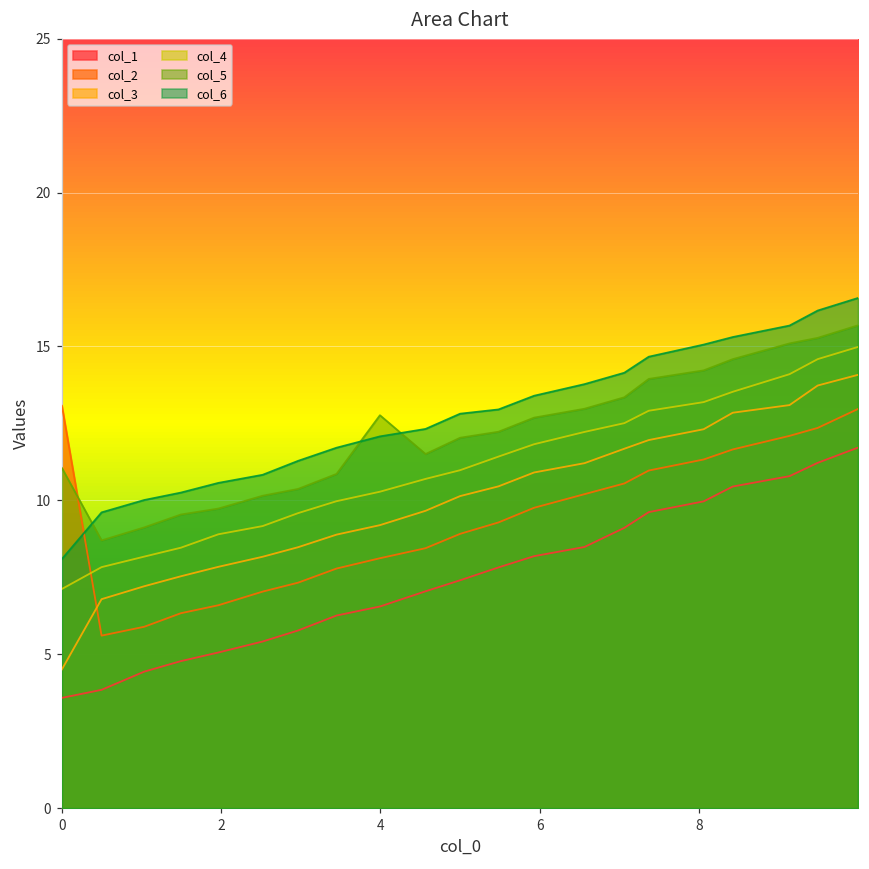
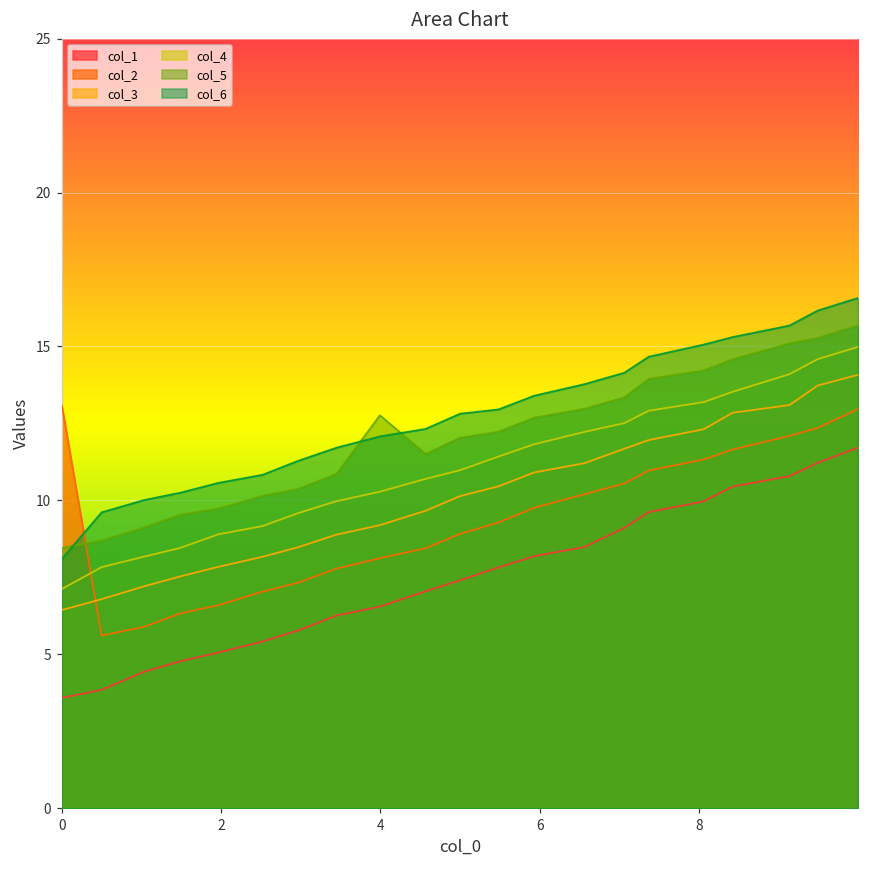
  {
    "col_1": {
      "0": 3.6,
      "4": 6.6
    },
    "col_2": {
      "0": 13.1,
      "4": 8.1
    },
    "col_3": {
-     "0": 4.5,
+     "0": 6.4,
      "4": 9.2
    },
    "col_4": {
      "0": 7.1,
      "4": 10.3
    },
    "col_5": {
-     "0": 11.1,
+     "0": 8.5,
      "4": 12.8
    },
    "col_6": {
      "0": 8.1,
      "4": 12.1
    }
  }
